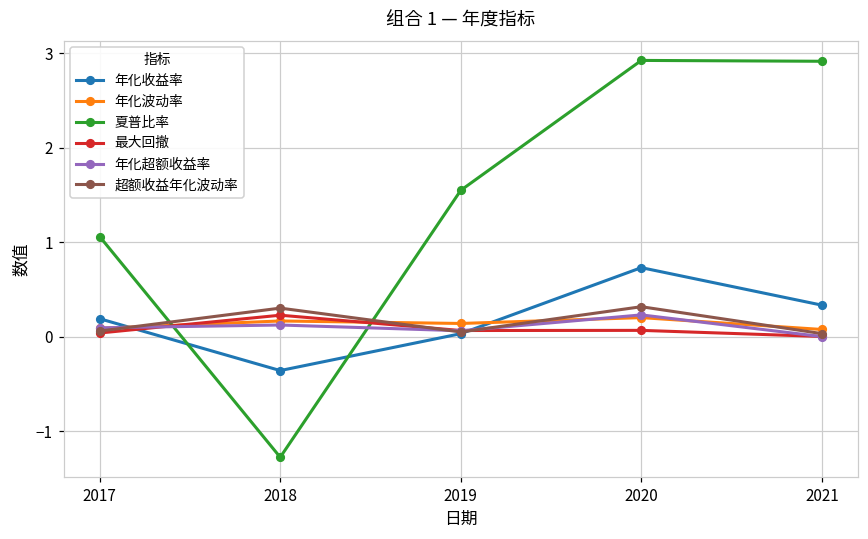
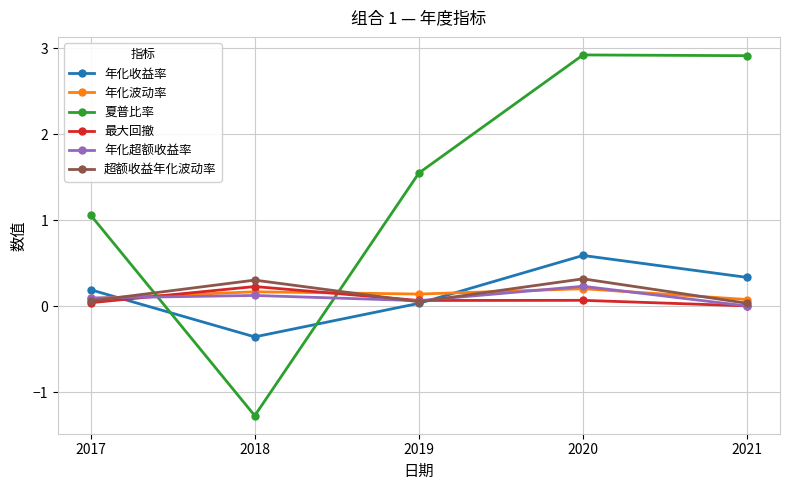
  {
    "年化收益率": {
      "2017": 0.2,
      "2018": -0.4,
-     "2020": 0.7,
+     "2020": 0.6,
      "2021": 0.3
    },
    "年化波动率": {
      "2018": 0.2,
      "2019": 0.1,
      "2021": 0.1
    },
    "夏普比率": {
      "2017": 1.1,
      "2018": -1.3,
      "2019": 1.5,
      "2020": 2.9,
      "2021": 2.9
    },
    "最大回撤": {
      "2018": 0.2,
      "2020": 0.1
    },
    "年化超额收益率": {
      "2018": 0.1
    },
    "超额收益年化波动率": {
      "2018": 0.3,
      "2020": 0.3,
      "2021": 0.0
    }
  }
